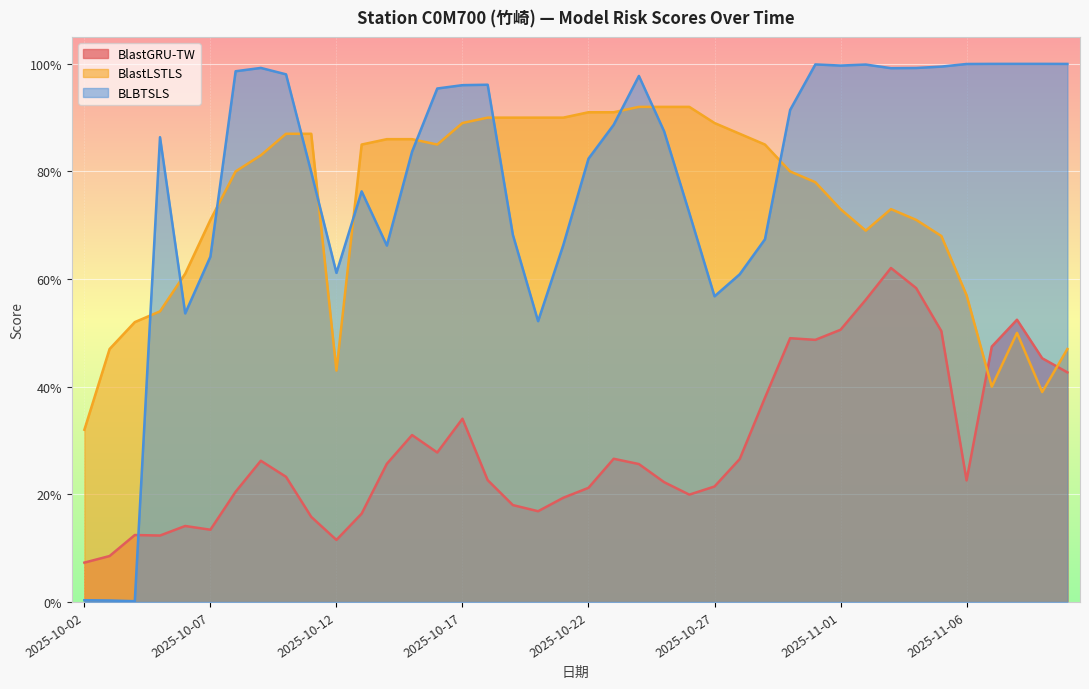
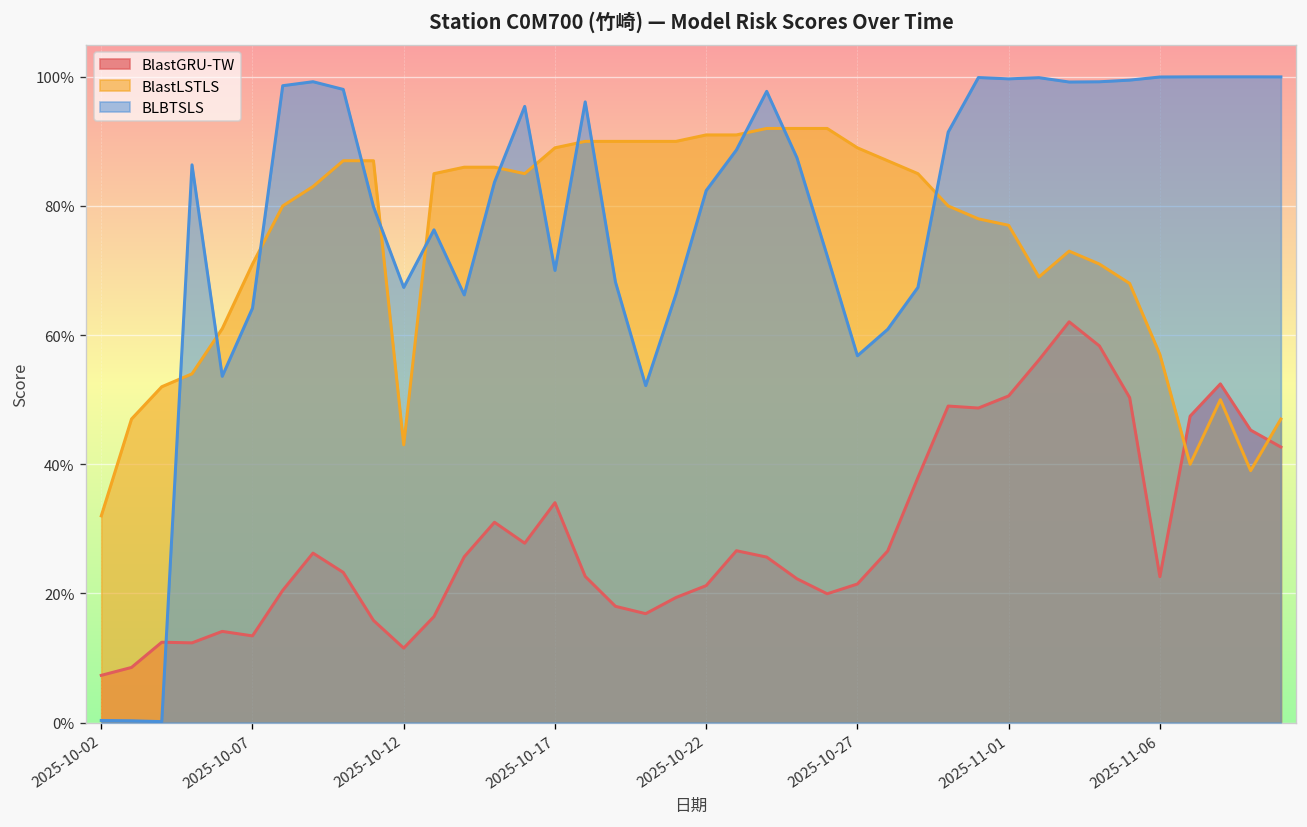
  {
    "BlastGRU-TW": {
      "2025-10-02": "7%",
      "2025-10-07": "13%",
      "2025-10-12": "12%",
      "2025-10-17": "34%",
      "2025-10-22": "21%",
      "2025-10-27": "21%",
      "2025-11-01": "51%",
      "2025-11-06": "23%"
    },
    "BlastLSTLS": {
      "2025-10-02": "32%",
      "2025-10-07": "71%",
      "2025-10-12": "43%",
      "2025-10-17": "89%",
      "2025-10-22": "91%",
      "2025-10-27": "89%",
-     "2025-11-01": "73%",
+     "2025-11-01": "77%",
      "2025-11-06": "57%"
    },
    "BLBTSLS": {
      "2025-10-02": "0%",
      "2025-10-07": "64%",
-     "2025-10-12": "61%",
-     "2025-10-17": "96%",
+     "2025-10-12": "67%",
+     "2025-10-17": "70%",
      "2025-10-22": "82%",
      "2025-10-27": "57%",
      "2025-11-01": "100%",
      "2025-11-06": "100%"
    }
  }
